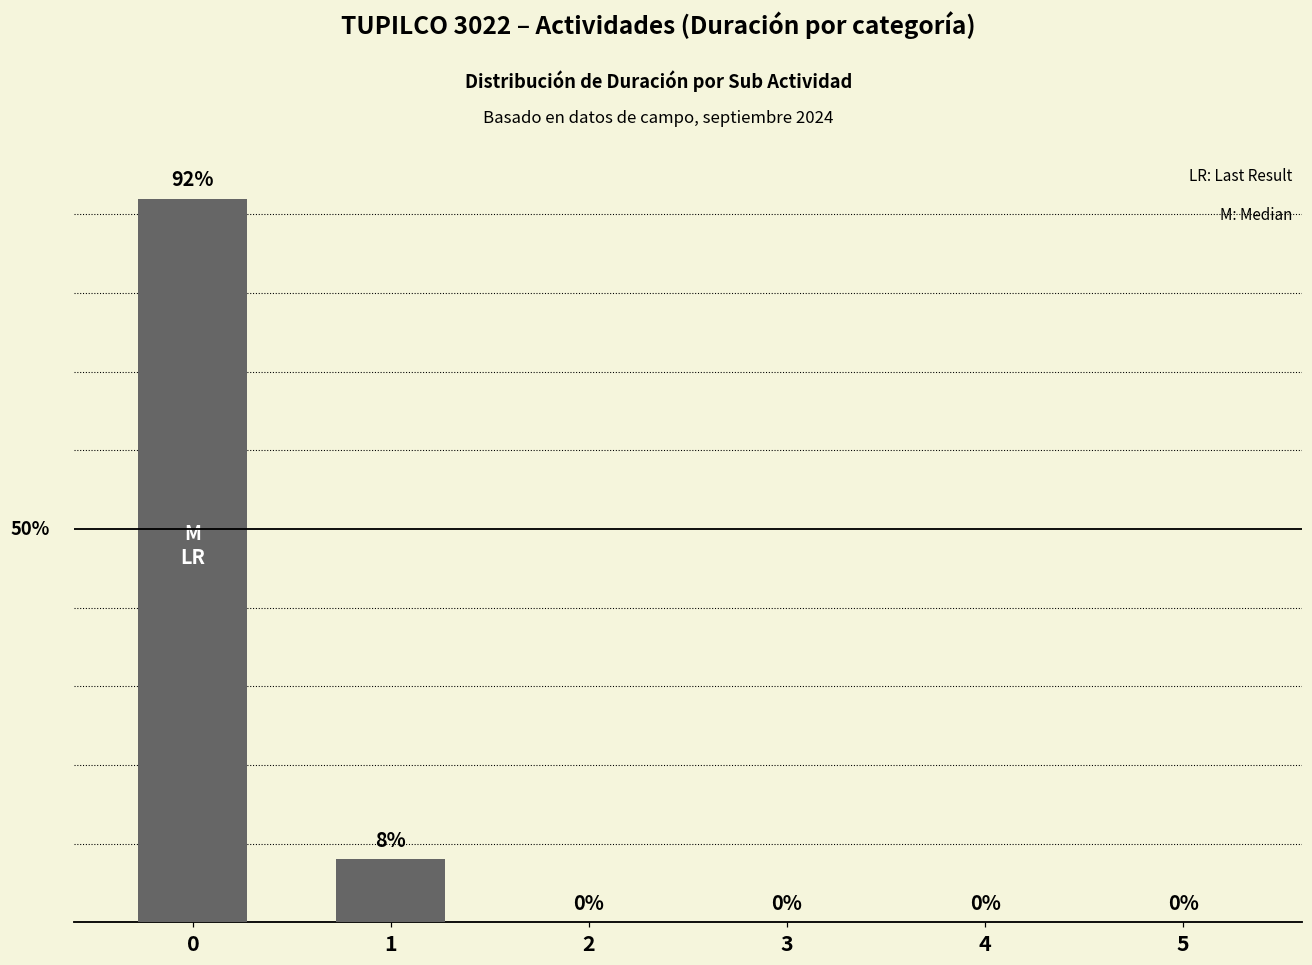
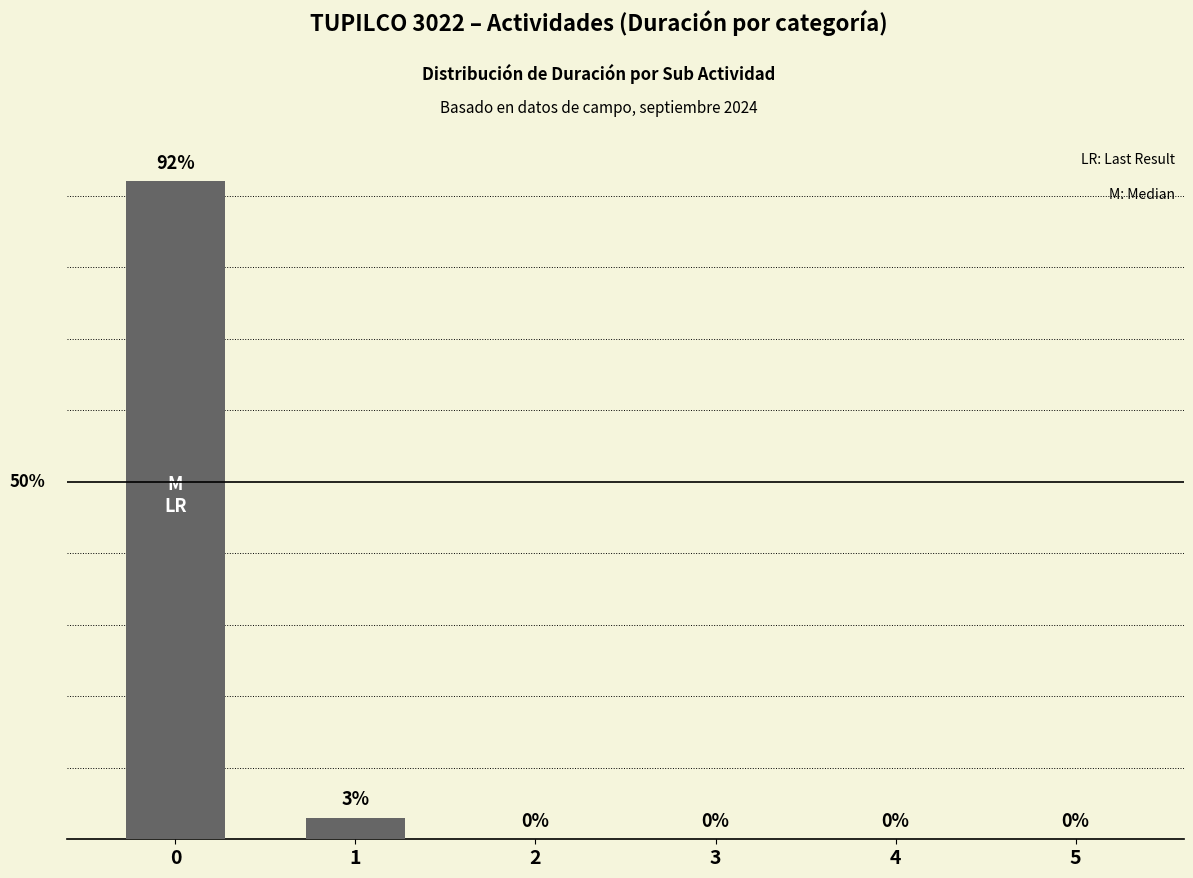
  {
    "0": "92%",
-   "1": "8%",
+   "1": "3%",
    "2": "0%",
    "3": "0%",
    "4": "0%",
    "5": "0%"
  }
